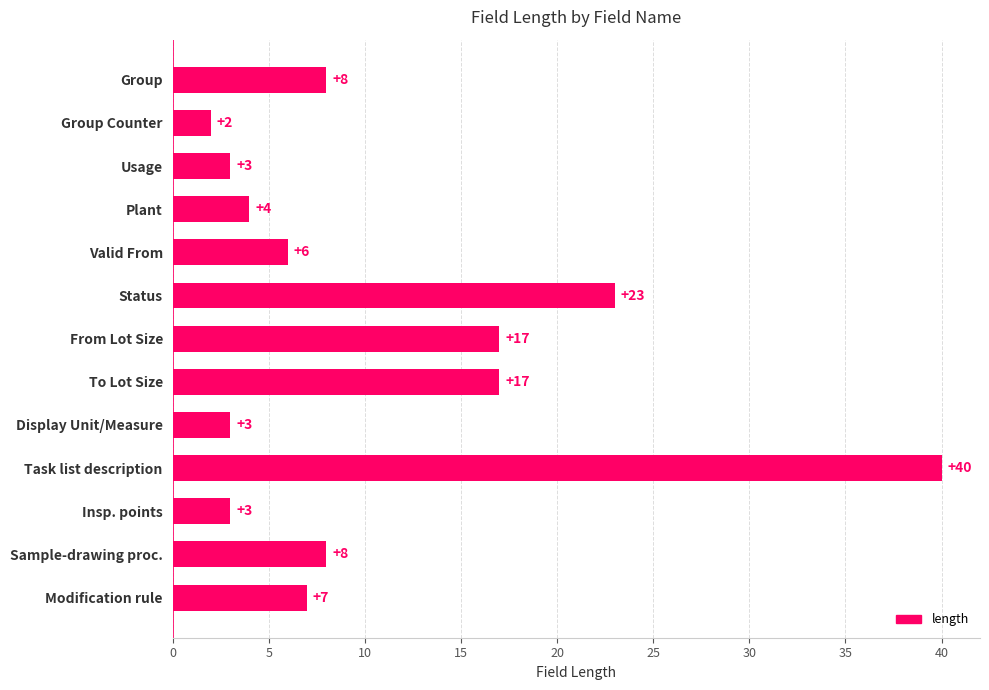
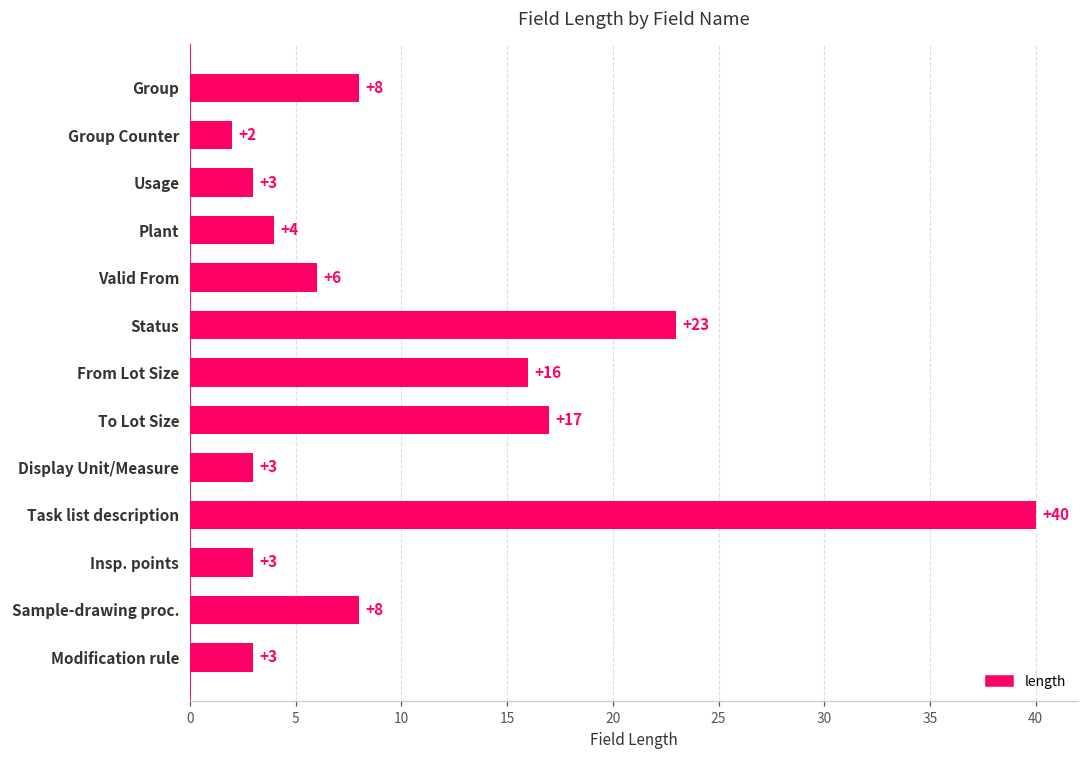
  {
    "Group": "+8",
    "Group Counter": "+2",
    "Usage": "+3",
    "Plant": "+4",
    "Valid From": "+6",
    "Status": "+23",
-   "From Lot Size": "+17",
+   "From Lot Size": "+16",
    "To Lot Size": "+17",
    "Display Unit/Measure": "+3",
    "Task list description": "+40",
    "Insp. points": "+3",
    "Sample-drawing proc.": "+8",
-   "Modification rule": "+7"
+   "Modification rule": "+3"
  }
